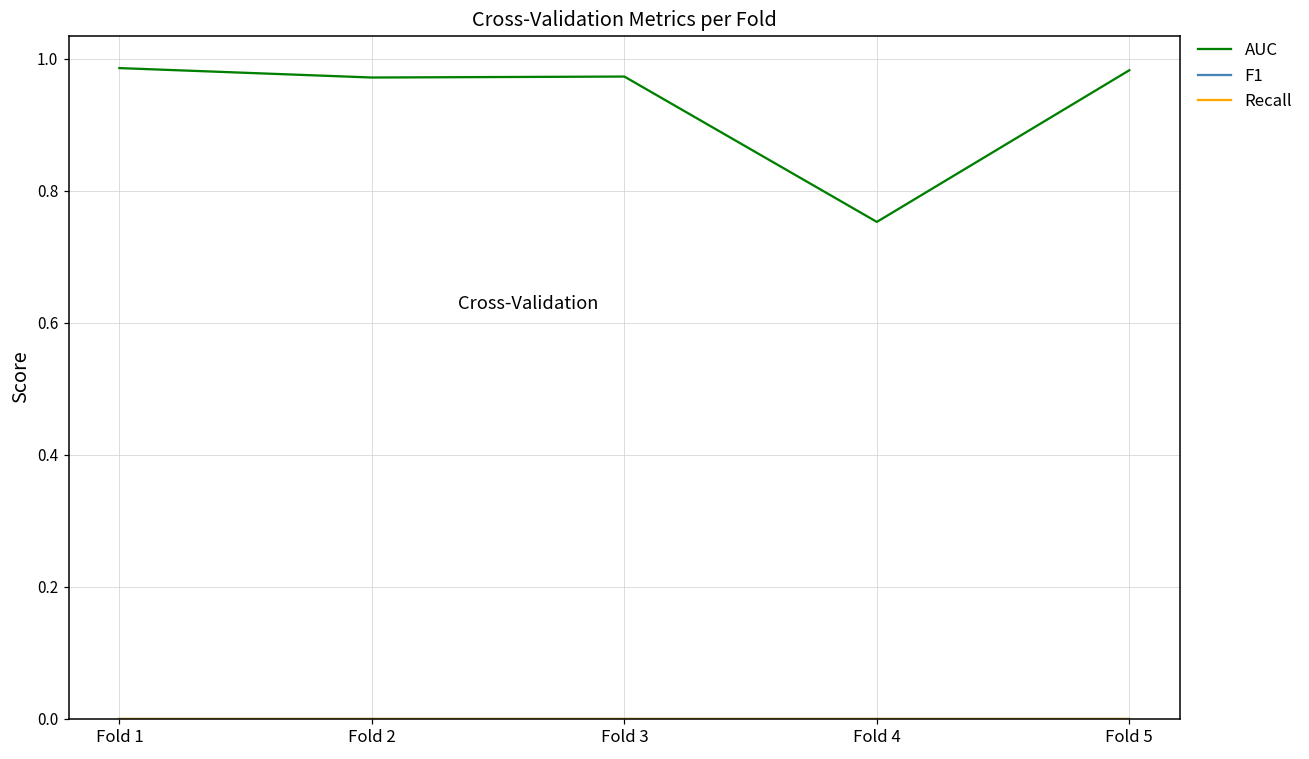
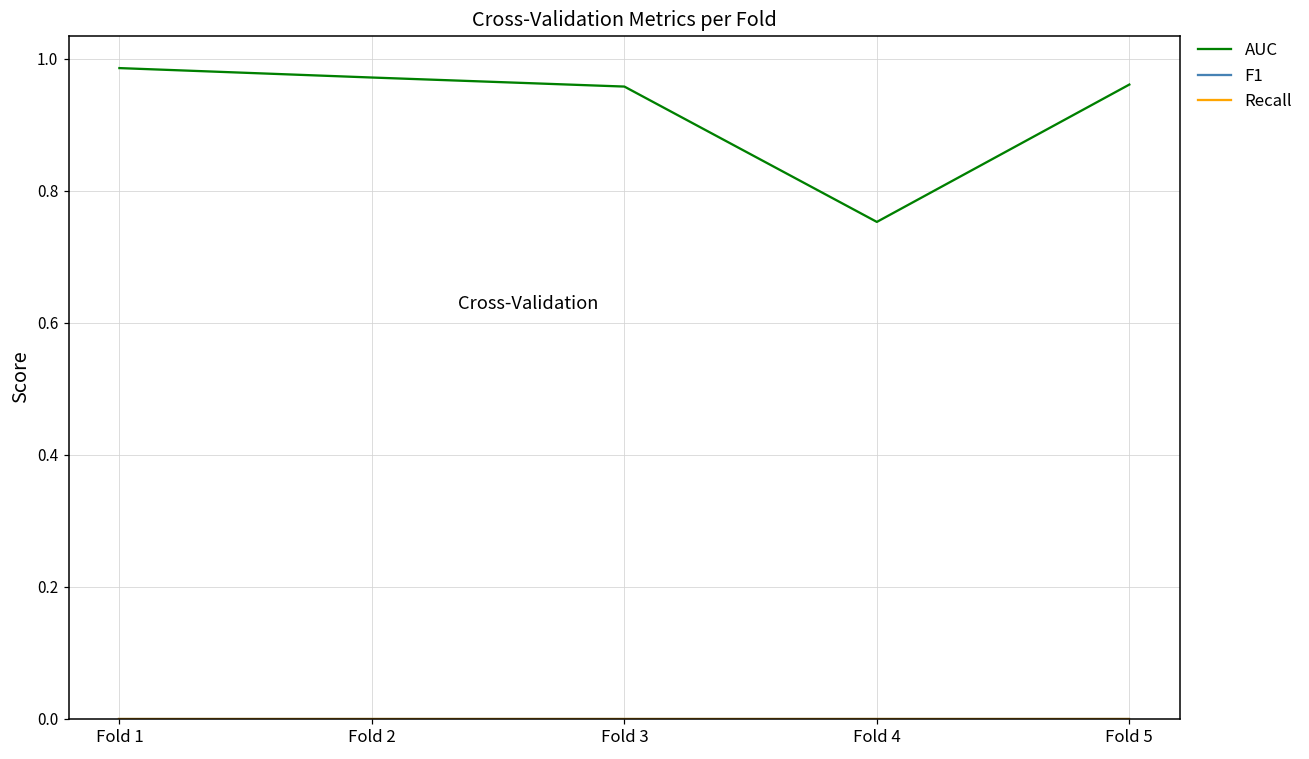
  {
    "AUC": {
      "Fold 1": 0.99,
      "Fold 2": 0.97,
-     "Fold 3": 0.97,
+     "Fold 3": 0.96,
      "Fold 4": 0.75,
-     "Fold 5": 0.98
+     "Fold 5": 0.96
    },
    "Recall": {
      "Fold 1": 0.00,
      "Fold 2": 0.00,
      "Fold 3": 0.00,
      "Fold 4": 0.00,
      "Fold 5": 0.00
    }
  }
